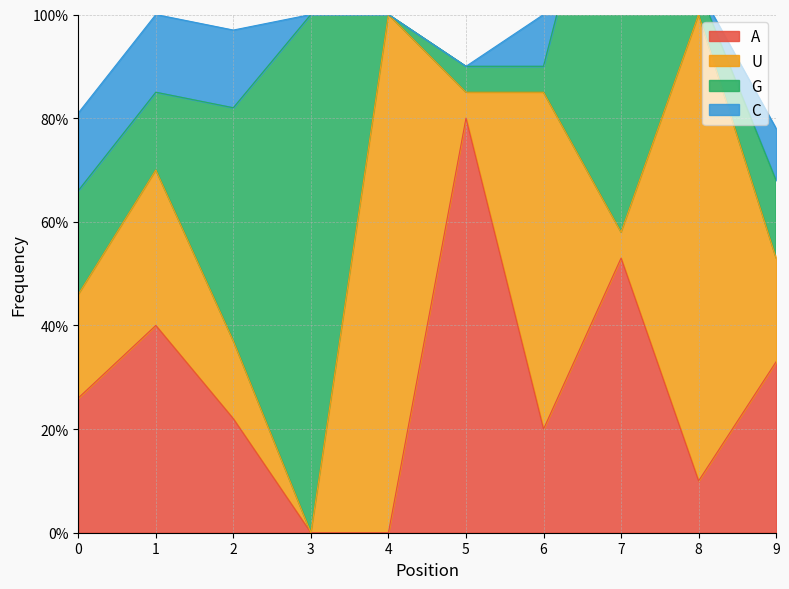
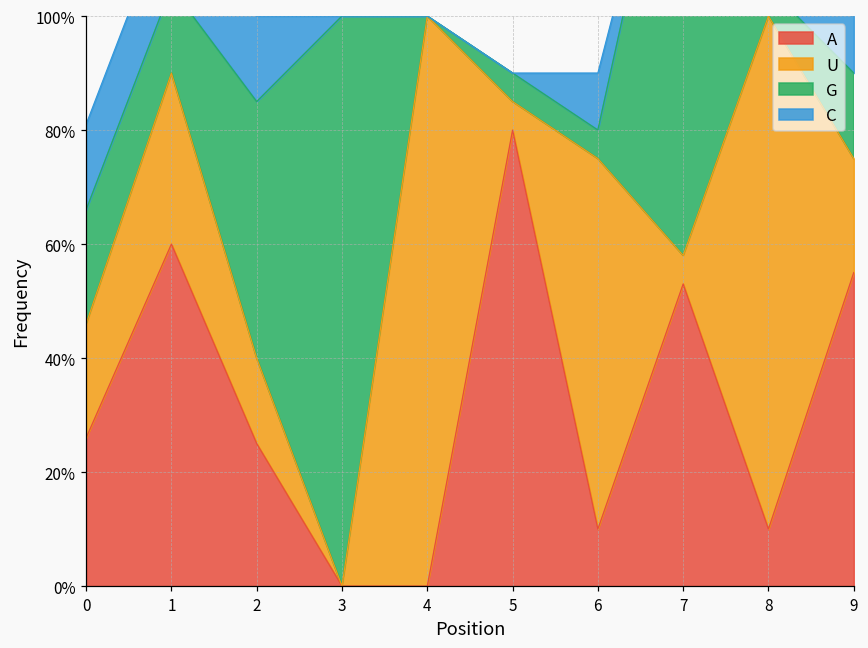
  {
    "A": {
      "0": "26%",
-     "1": "40%",
-     "2": "22%",
+     "1": "60%",
+     "2": "25%",
      "4": "0%",
      "5": "80%",
-     "6": "20%",
+     "6": "10%",
      "7": "53%",
      "8": "10%",
-     "9": "33%"
+     "9": "55%"
    },
    "U": {
      "0": "20%",
      "1": "30%",
      "2": "15%",
      "5": "5%",
      "6": "65%",
      "7": "5%",
      "8": "90%",
      "9": "20%"
    },
    "G": {
      "0": "20%",
      "2": "45%",
      "6": "5%",
      "9": "15%"
    },
    "C": {
      "0": "15%",
      "2": "15%",
      "6": "10%",
      "9": "10%"
    }
  }
